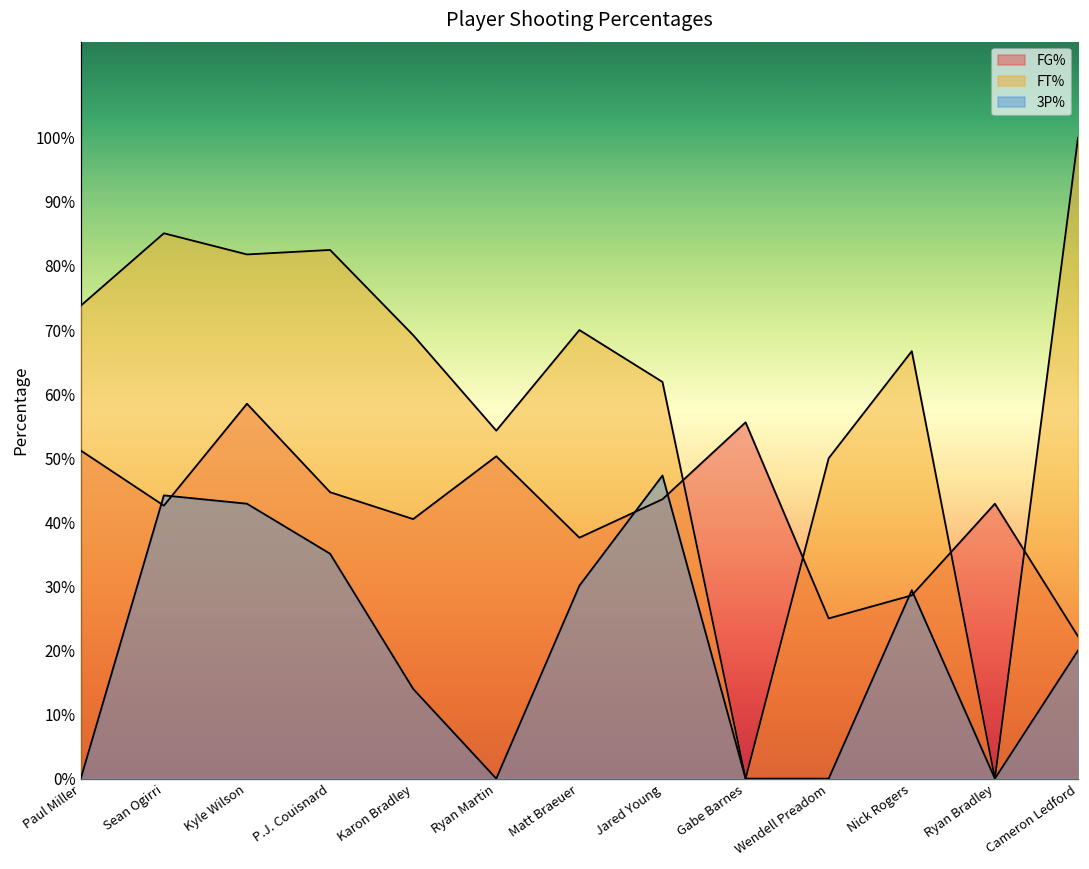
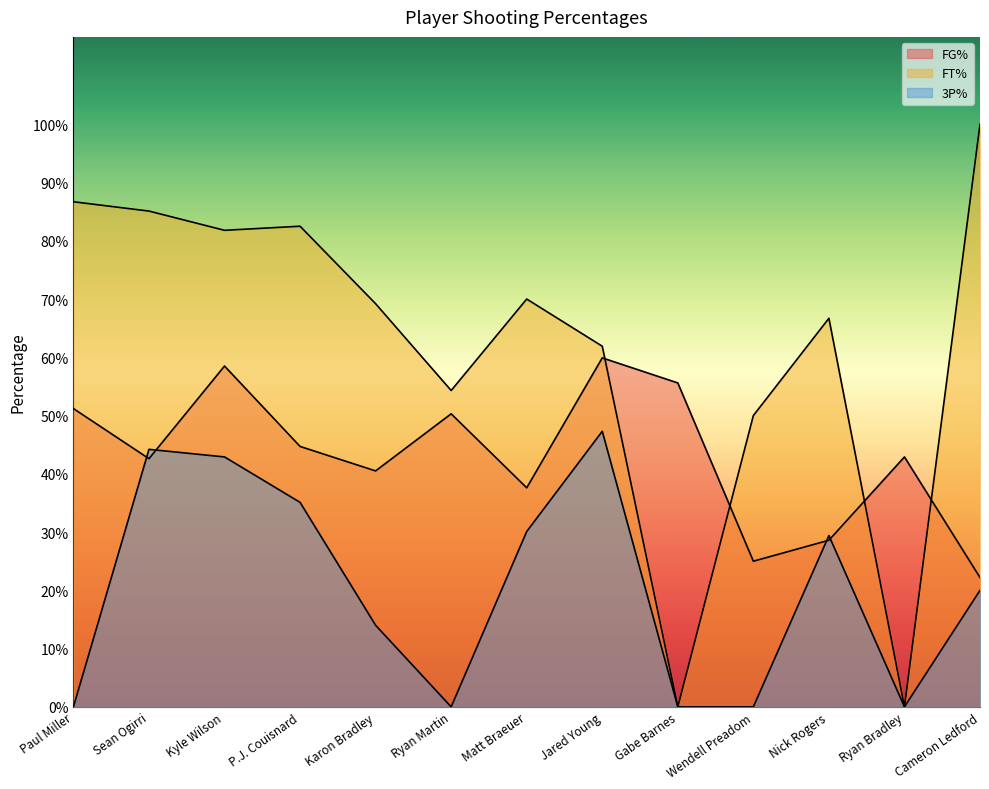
  {
    "FG%": {
      "Paul Miller": "51%",
      "Sean Ogirri": "43%",
      "Kyle Wilson": "59%",
      "P.J. Couisnard": "45%",
      "Karon Bradley": "41%",
      "Ryan Martin": "50%",
      "Matt Braeuer": "38%",
-     "Jared Young": "44%",
+     "Jared Young": "60%",
      "Gabe Barnes": "56%",
      "Wendell Preadom": "25%",
      "Nick Rogers": "29%",
      "Ryan Bradley": "43%",
      "Cameron Ledford": "22%"
    },
    "FT%": {
-     "Paul Miller": "74%",
+     "Paul Miller": "87%",
      "Sean Ogirri": "85%",
      "Kyle Wilson": "82%",
      "P.J. Couisnard": "83%",
      "Karon Bradley": "69%",
      "Ryan Martin": "54%",
      "Matt Braeuer": "70%",
      "Jared Young": "62%",
      "Wendell Preadom": "50%",
      "Nick Rogers": "67%",
      "Cameron Ledford": "100%"
    },
    "3P%": {
      "Paul Miller": "0%",
      "Sean Ogirri": "44%",
      "Kyle Wilson": "43%",
      "P.J. Couisnard": "35%",
      "Karon Bradley": "14%",
      "Ryan Martin": "0%",
      "Matt Braeuer": "30%",
      "Jared Young": "47%",
      "Wendell Preadom": "0%",
      "Nick Rogers": "29%",
      "Cameron Ledford": "20%"
    }
  }
